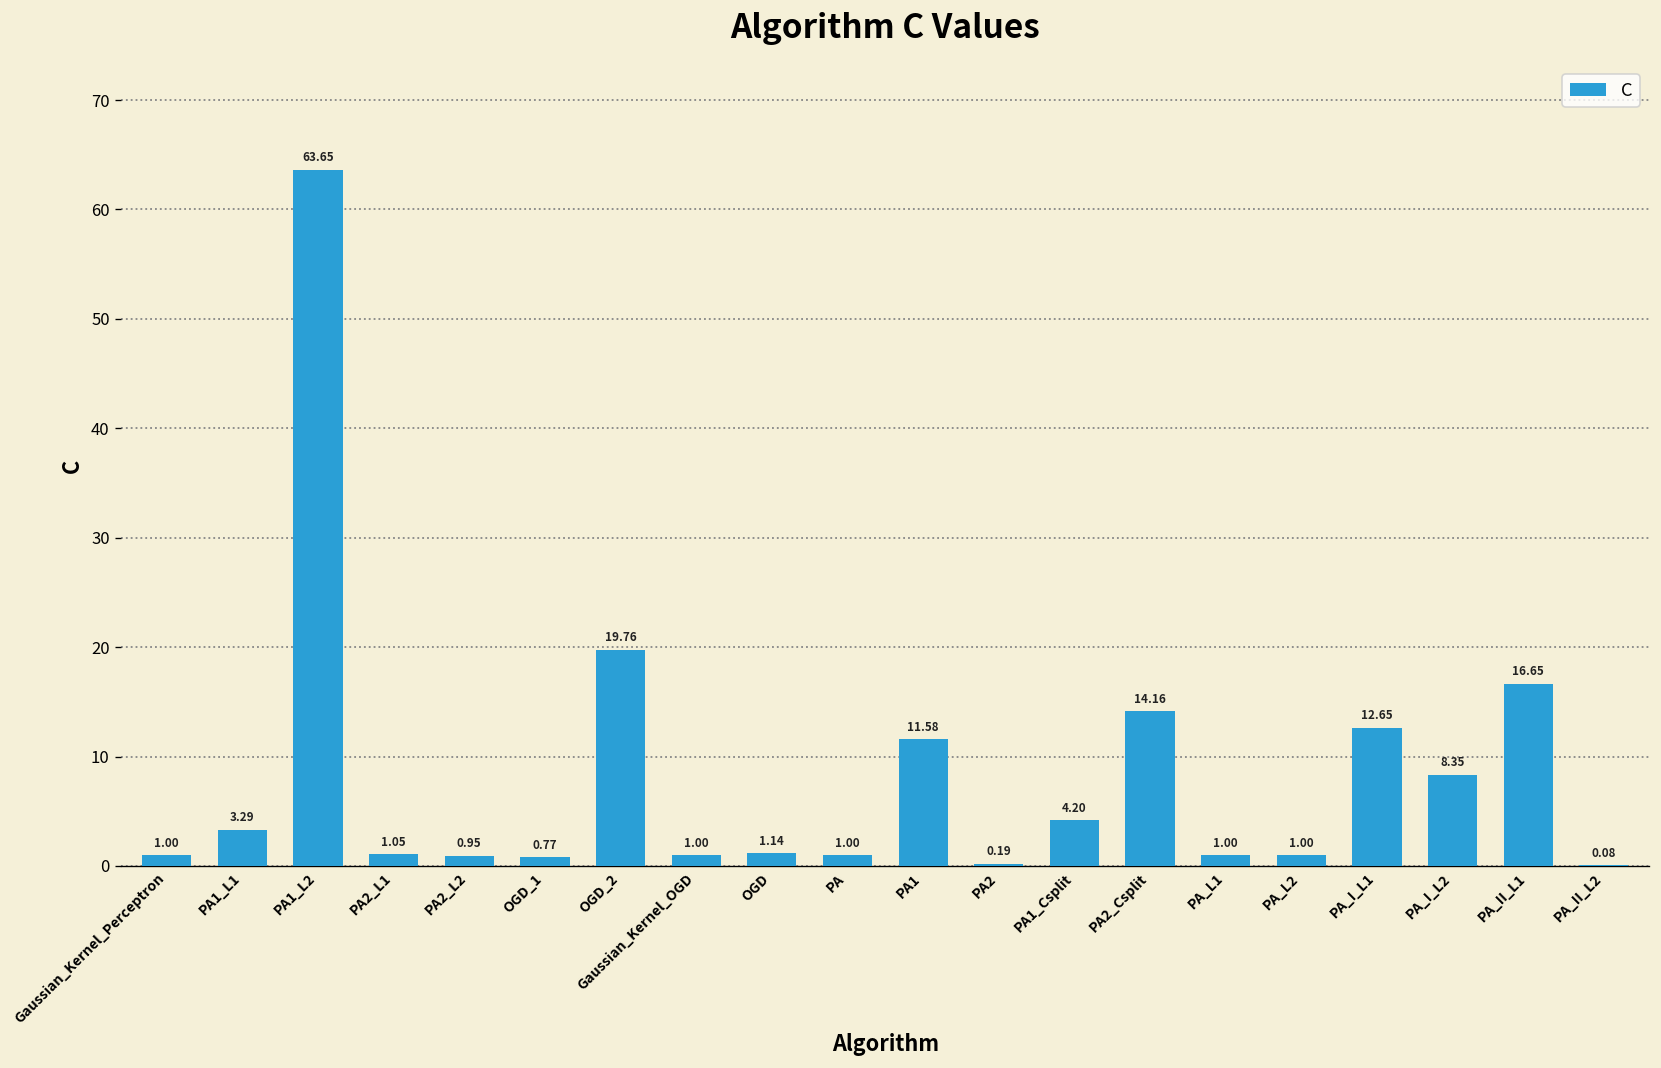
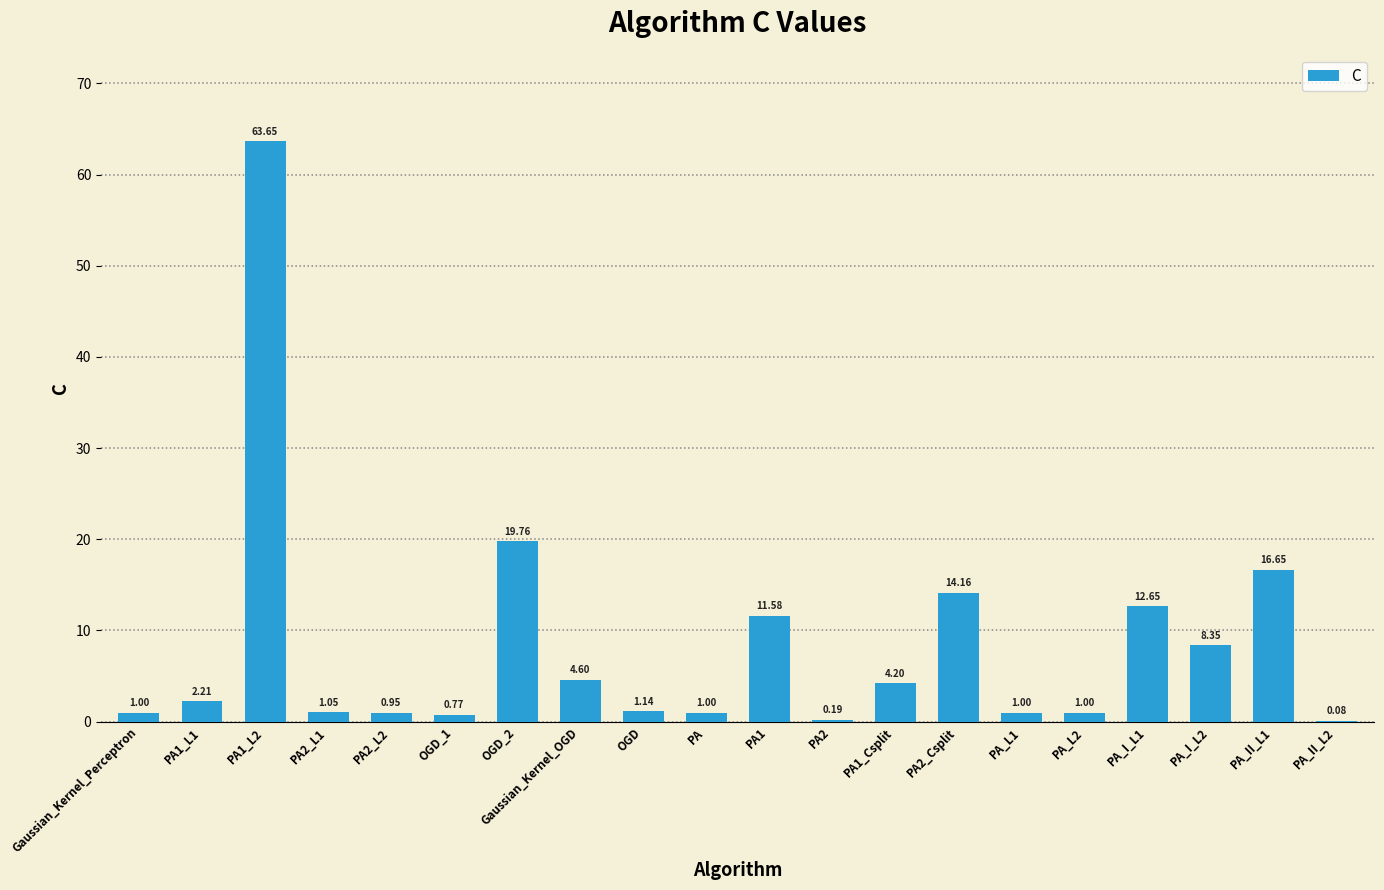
  {
    "Gaussian_Kernel_Perceptron": 1.00,
-   "PA1_L1": 3.29,
+   "PA1_L1": 2.21,
    "PA1_L2": 63.65,
    "PA2_L1": 1.05,
    "PA2_L2": 0.95,
    "OGD_1": 0.77,
    "OGD_2": 19.76,
-   "Gaussian_Kernel_OGD": 1.00,
+   "Gaussian_Kernel_OGD": 4.60,
    "OGD": 1.14,
    "PA": 1.00,
    "PA1": 11.58,
    "PA2": 0.19,
    "PA1_Csplit": 4.20,
    "PA2_Csplit": 14.16,
    "PA_L1": 1.00,
    "PA_L2": 1.00,
    "PA_I_L1": 12.65,
    "PA_I_L2": 8.35,
    "PA_II_L1": 16.65,
    "PA_II_L2": 0.08
  }
